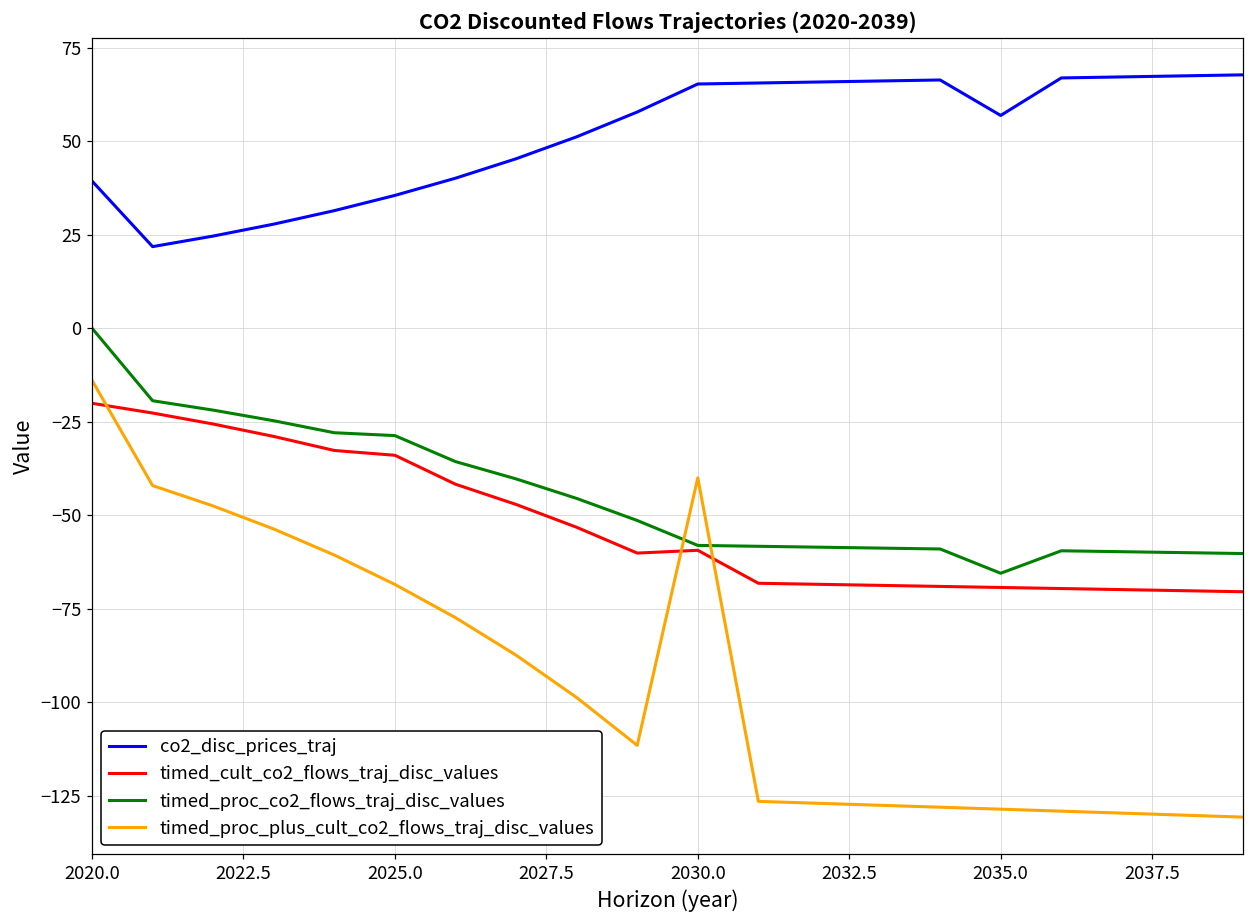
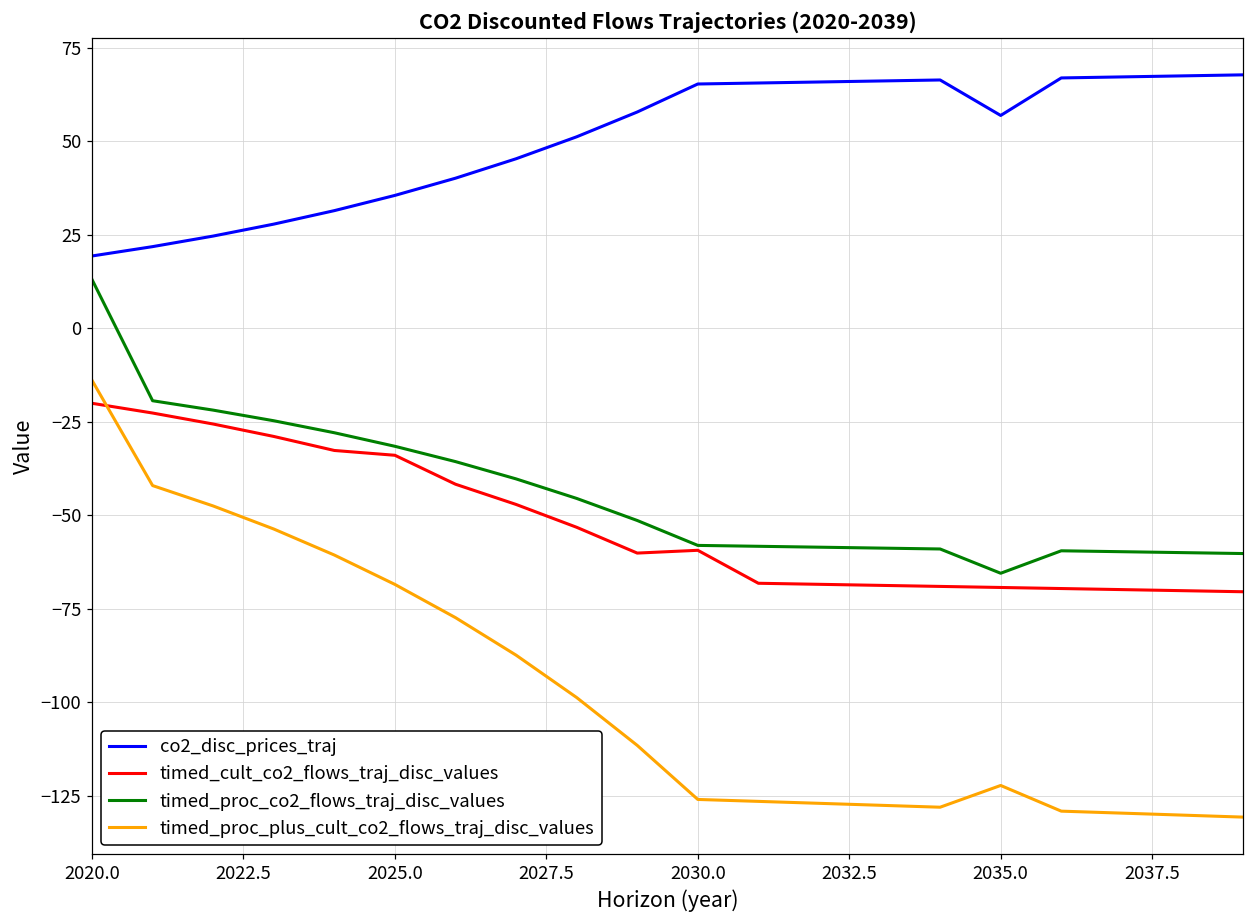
  {
    "co2_disc_prices_traj": {
-     "2020.0": 39,
+     "2020.0": 19,
      "2025.0": 35,
      "2030.0": 65,
      "2035.0": 57
    },
    "timed_cult_co2_flows_traj_disc_values": {
      "2020.0": -20,
      "2025.0": -34,
      "2030.0": -59,
      "2035.0": -69
    },
    "timed_proc_co2_flows_traj_disc_values": {
-     "2020.0": 0,
-     "2025.0": -29,
+     "2020.0": 13,
+     "2025.0": -32,
      "2030.0": -58,
      "2035.0": -66
    },
    "timed_proc_plus_cult_co2_flows_traj_disc_values": {
      "2020.0": -14,
      "2025.0": -68,
-     "2030.0": -40,
-     "2035.0": -129
+     "2030.0": -126,
+     "2035.0": -122
    }
  }
